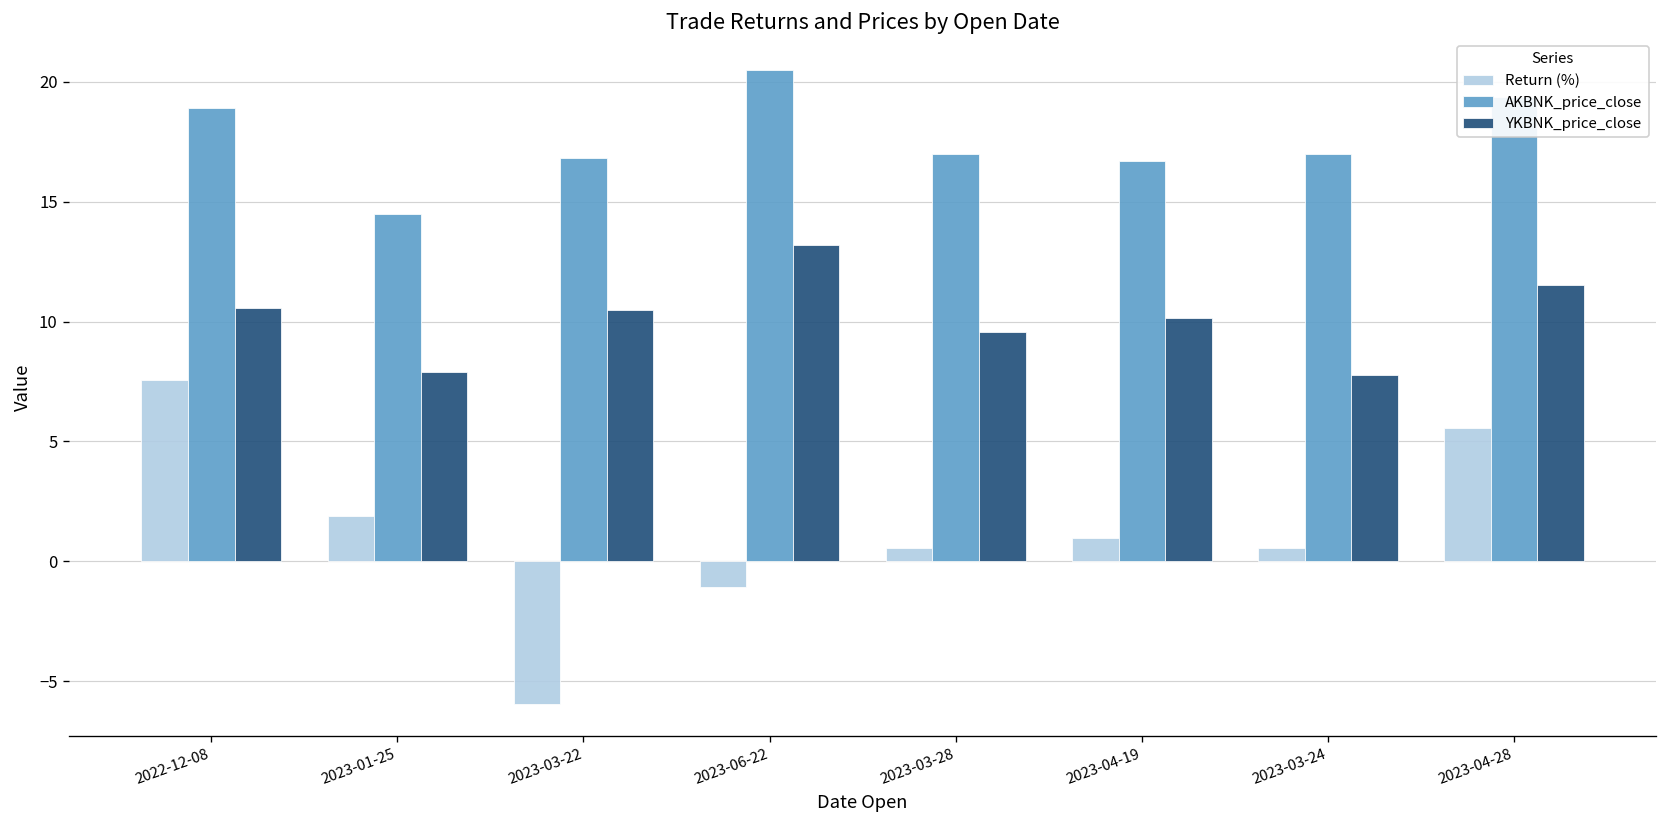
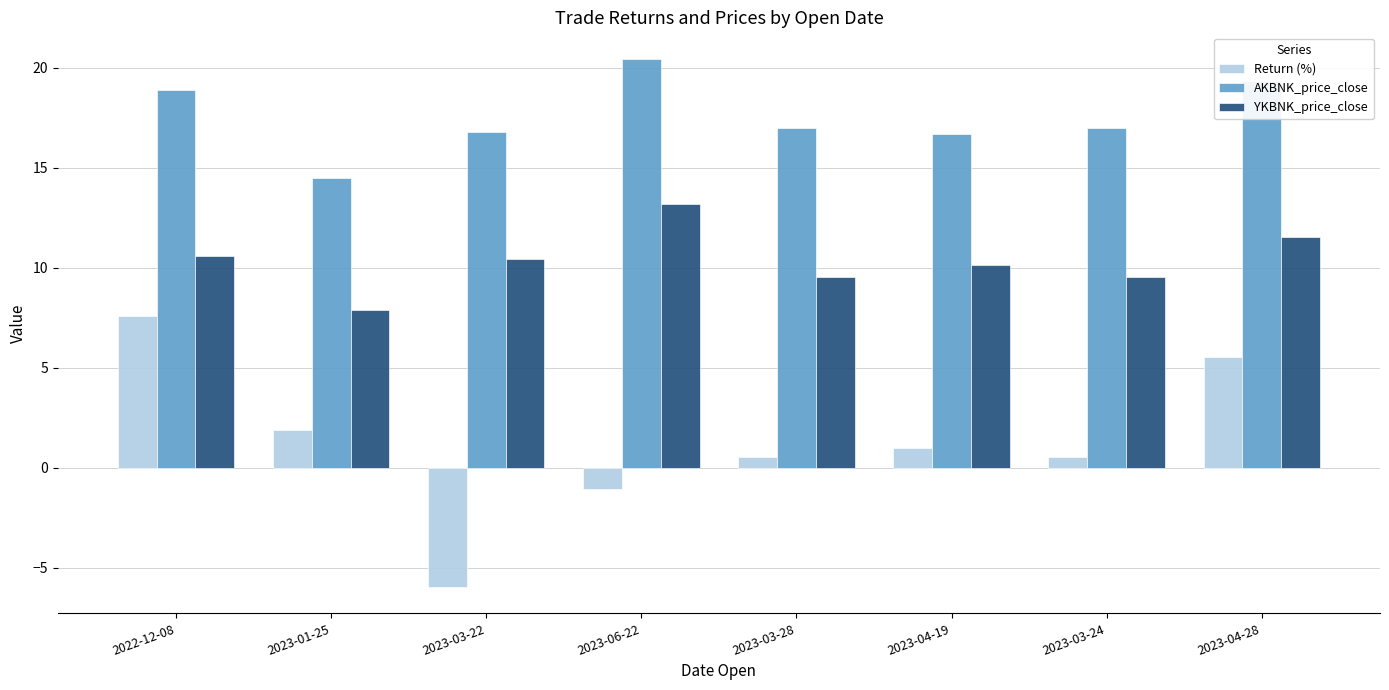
  {
    "Return (%)": {
      "2022-12-08": 7.6,
      "2023-01-25": 1.9,
      "2023-03-22": -6.0,
      "2023-06-22": -1.1,
      "2023-03-28": 0.6,
      "2023-04-19": 1.0,
      "2023-03-24": 0.6,
      "2023-04-28": 5.6
    },
    "AKBNK_price_close": {
      "2022-12-08": 18.9,
      "2023-01-25": 14.5,
      "2023-03-22": 16.8,
      "2023-06-22": 20.5,
      "2023-03-28": 17.0,
      "2023-04-19": 16.7,
      "2023-03-24": 17.0
    },
    "YKBNK_price_close": {
      "2022-12-08": 10.6,
      "2023-01-25": 7.9,
      "2023-03-22": 10.5,
      "2023-06-22": 13.2,
      "2023-03-28": 9.6,
      "2023-04-19": 10.1,
-     "2023-03-24": 7.8,
+     "2023-03-24": 9.6,
      "2023-04-28": 11.5
    }
  }
